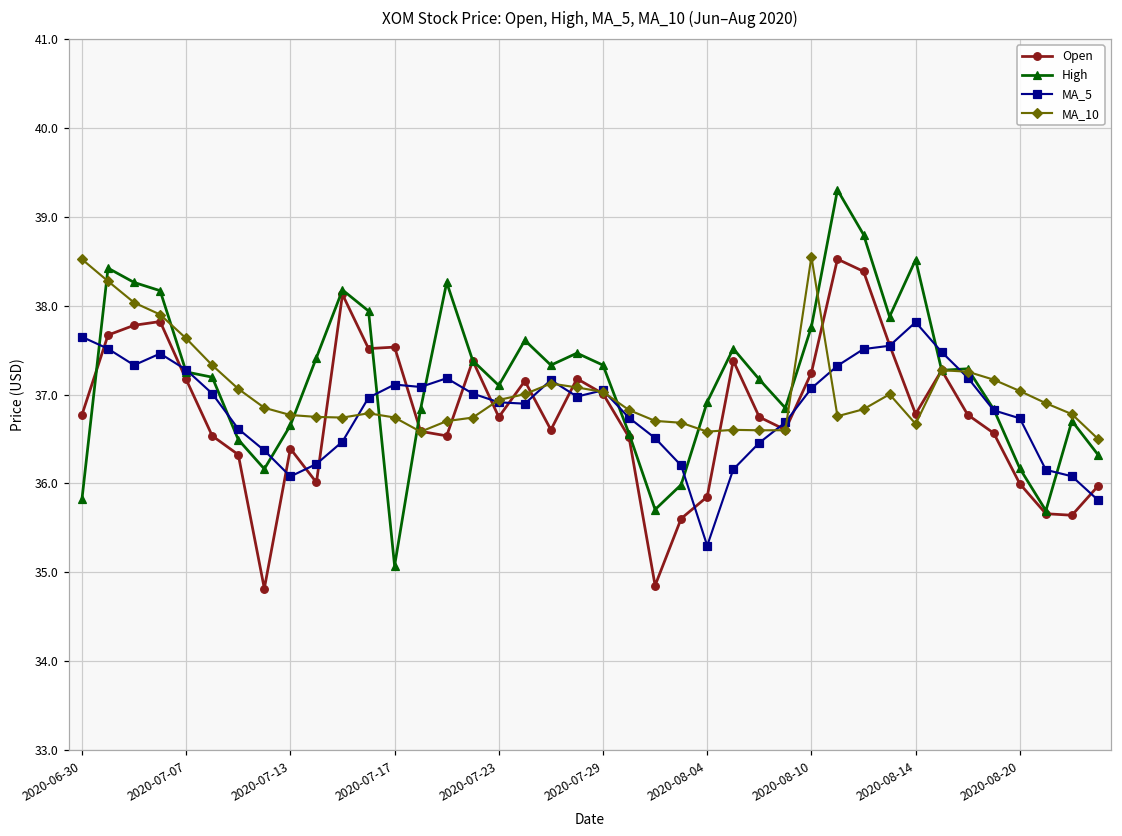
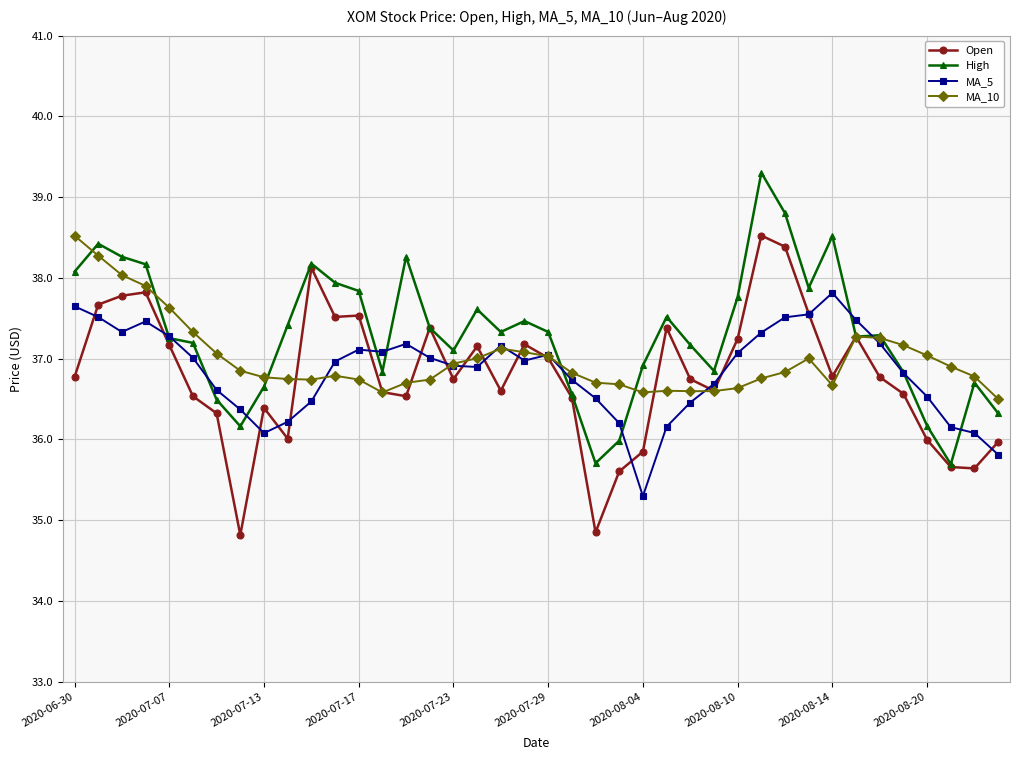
  {
    "Open": {
      "2020-06-30": 36.8,
      "2020-07-07": 37.2,
      "2020-07-13": 36.4,
      "2020-07-17": 37.5,
      "2020-07-23": 36.7,
      "2020-08-04": 35.8,
      "2020-08-10": 37.2,
      "2020-08-14": 36.8,
      "2020-08-20": 36.0
    },
    "High": {
-     "2020-06-30": 35.8,
+     "2020-06-30": 38.1,
      "2020-07-13": 36.7,
-     "2020-07-17": 35.1,
+     "2020-07-17": 37.8,
      "2020-07-23": 37.1,
      "2020-07-29": 37.3,
      "2020-08-04": 36.9,
      "2020-08-10": 37.8,
      "2020-08-14": 38.5,
      "2020-08-20": 36.2
    },
    "MA_5": {
      "2020-06-30": 37.6,
      "2020-07-13": 36.1,
      "2020-07-17": 37.1,
      "2020-08-04": 35.3,
      "2020-08-10": 37.1,
      "2020-08-14": 37.8,
-     "2020-08-20": 36.7
+     "2020-08-20": 36.5
    },
    "MA_10": {
      "2020-06-30": 38.5,
      "2020-07-07": 37.6,
      "2020-07-13": 36.8,
      "2020-07-17": 36.7,
      "2020-08-04": 36.6,
-     "2020-08-10": 38.5,
+     "2020-08-10": 36.6,
      "2020-08-14": 36.7,
      "2020-08-20": 37.0
    }
  }
